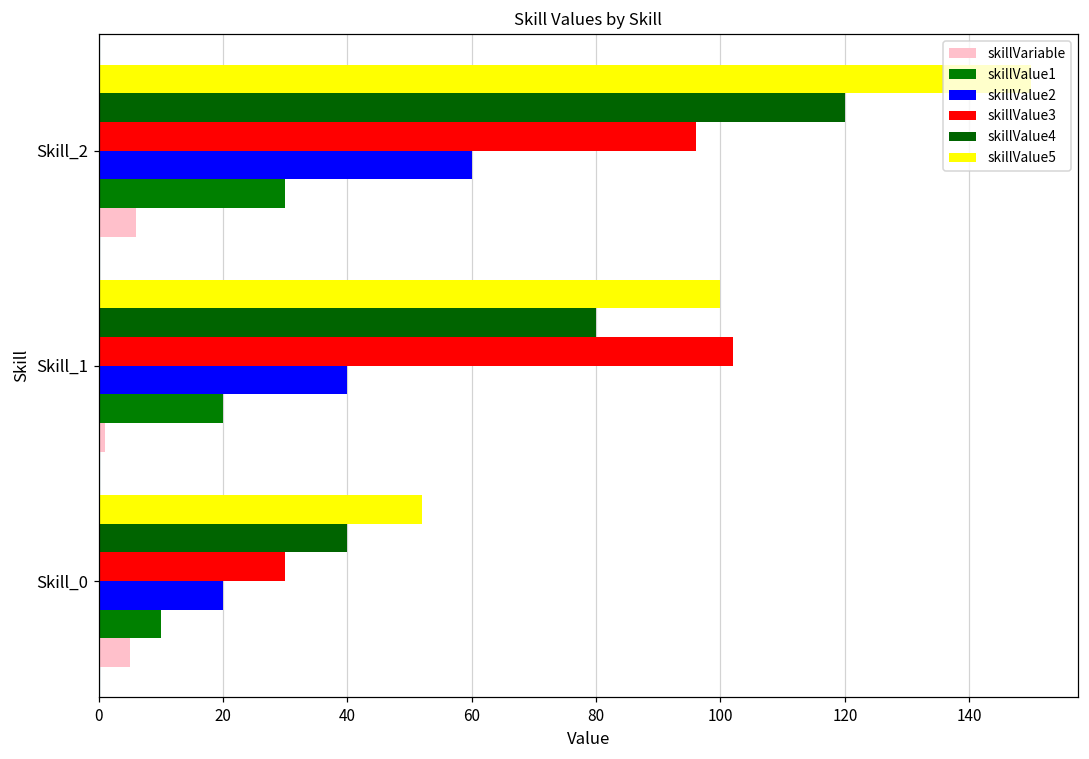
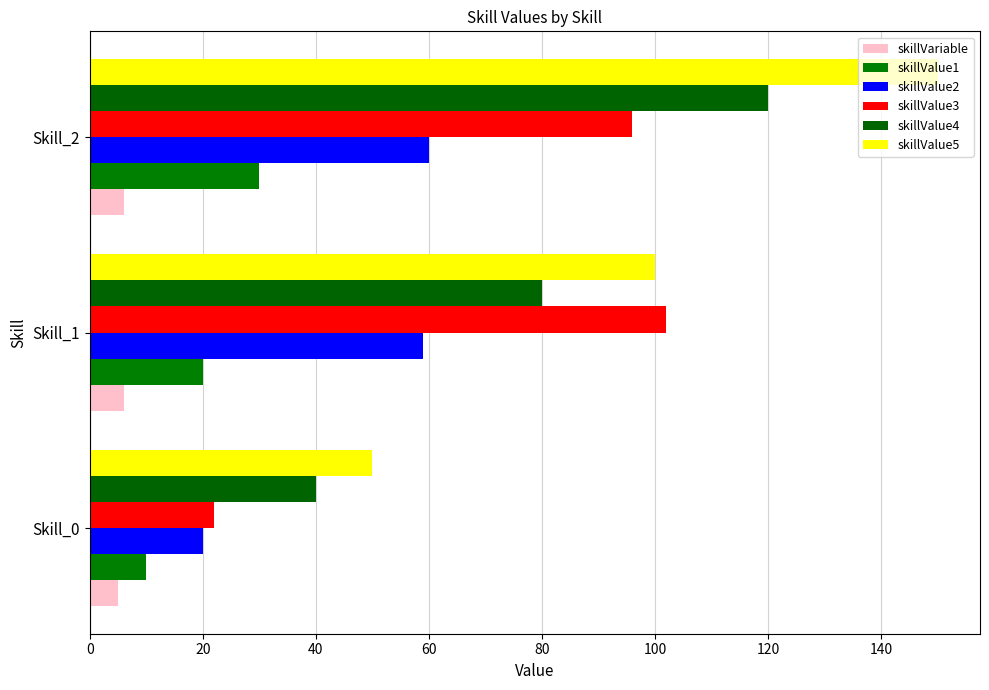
  {
    "skillVariable": {
      "Skill_2": 6,
-     "Skill_1": 1,
+     "Skill_1": 6,
      "Skill_0": 5
    },
    "skillValue2": {
      "Skill_2": 60,
-     "Skill_1": 40,
+     "Skill_1": 59,
      "Skill_0": 20
    },
    "skillValue3": {
      "Skill_2": 96,
      "Skill_1": 102,
-     "Skill_0": 30
+     "Skill_0": 22
    },
    "skillValue5": {
      "Skill_1": 100,
-     "Skill_0": 52
+     "Skill_0": 50
    }
  }
